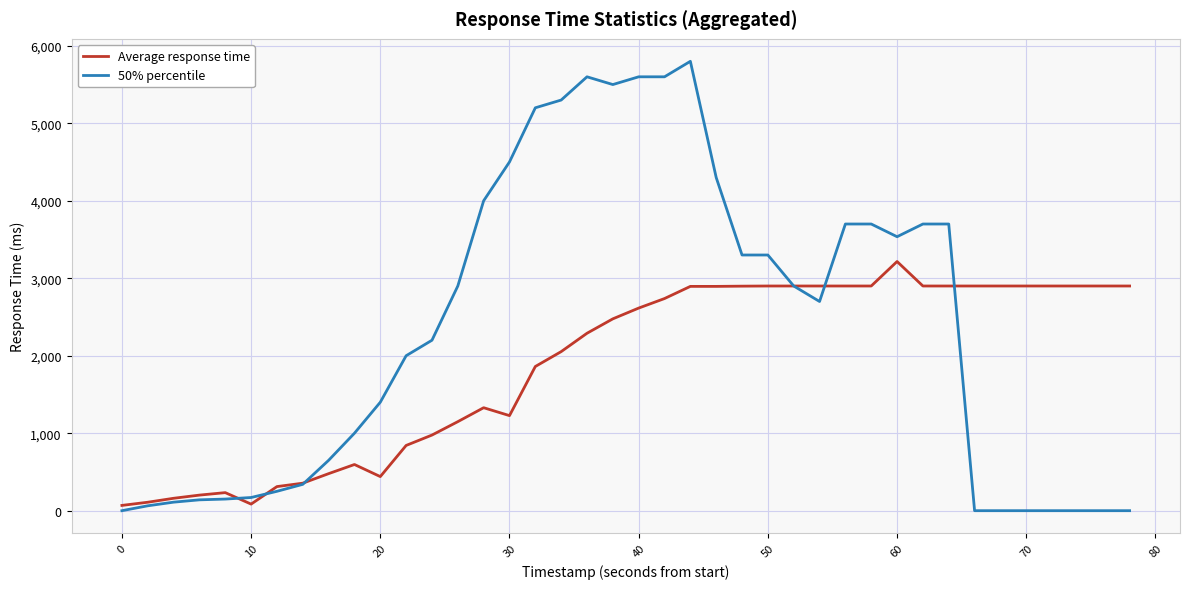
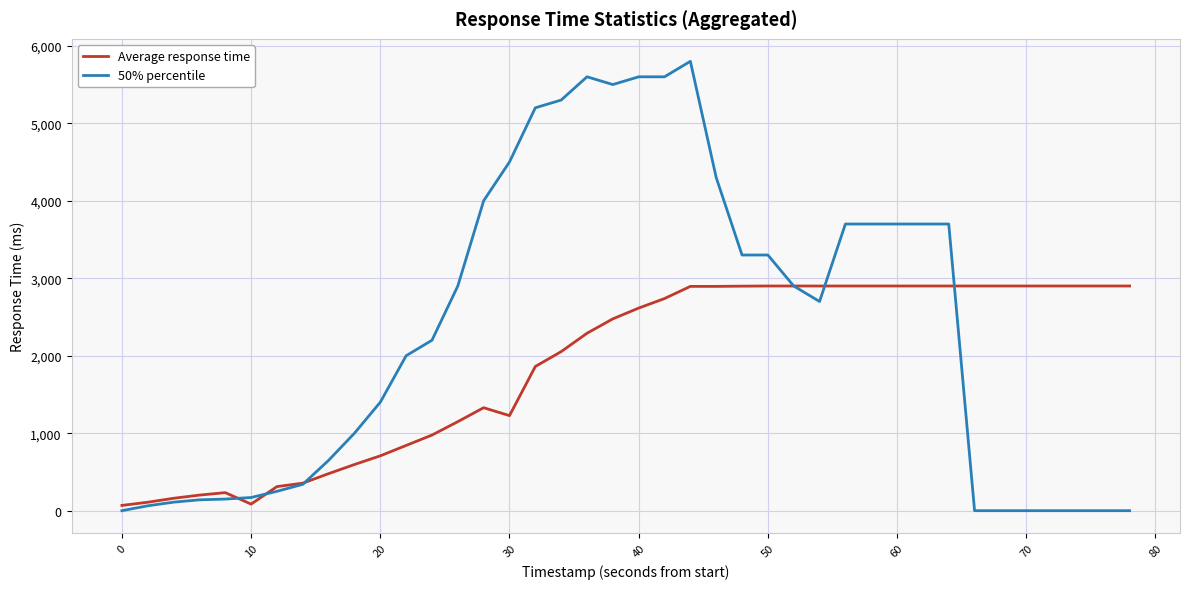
  {
    "Average response time": {
      "0": "100",
      "10": "100",
-     "20": "400",
+     "20": "700",
      "30": "1,200",
      "40": "2,600",
      "50": "2,900",
-     "60": "3,200",
+     "60": "2,900",
      "70": "2,900"
    },
    "50% percentile": {
      "0": "0",
      "10": "200",
      "20": "1,400",
      "30": "4,500",
      "40": "5,600",
      "50": "3,300",
-     "60": "3,500",
+     "60": "3,700",
      "70": "0"
    }
  }
